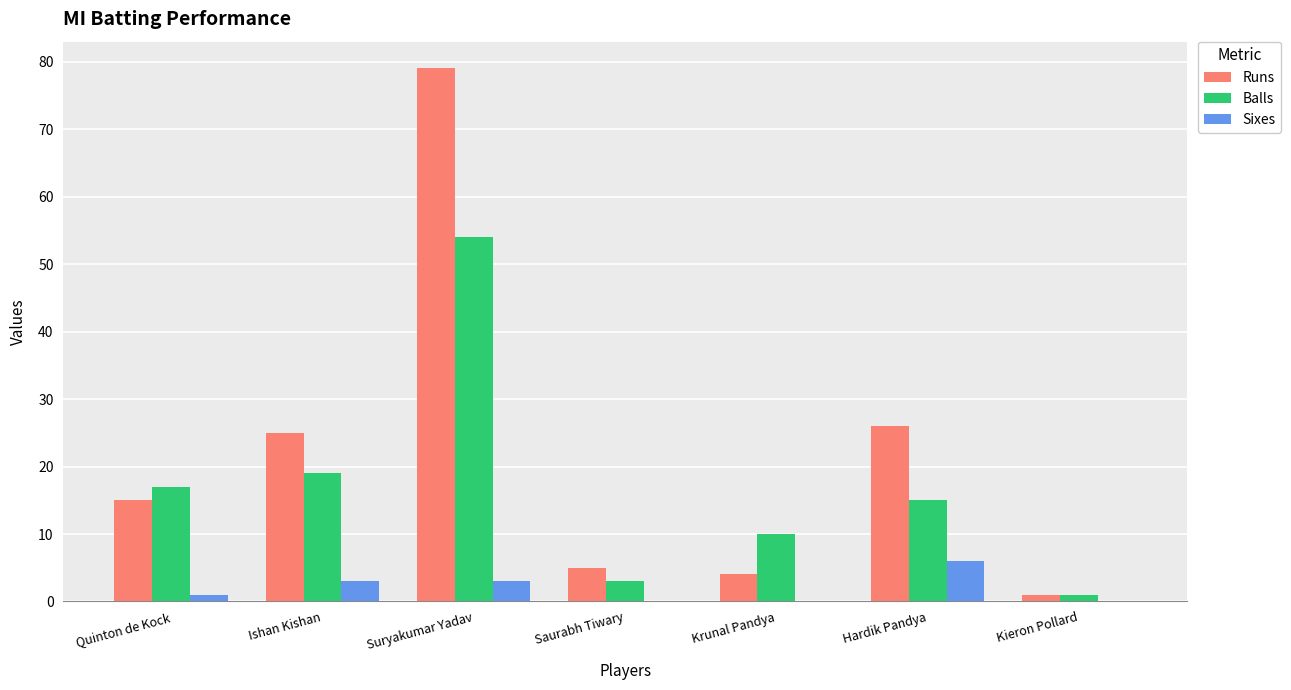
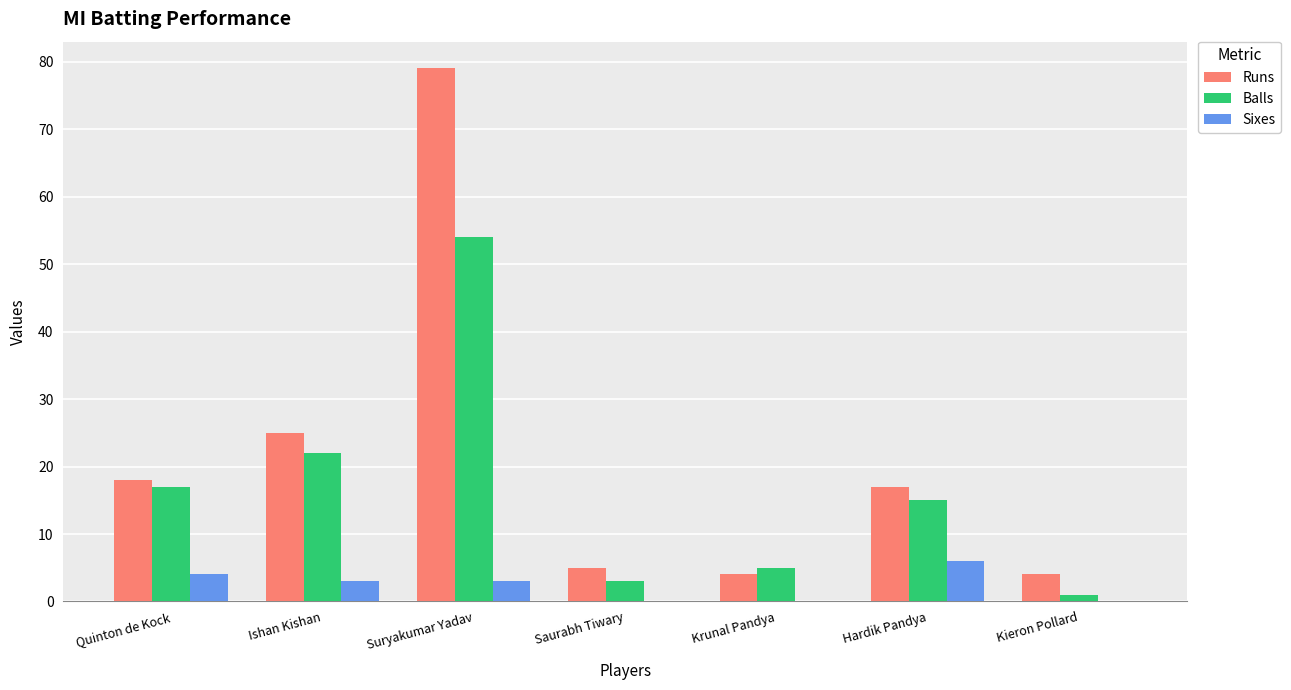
  {
    "Runs": {
-     "Quinton de Kock": 15,
+     "Quinton de Kock": 18,
      "Ishan Kishan": 25,
      "Suryakumar Yadav": 79,
      "Saurabh Tiwary": 5,
      "Krunal Pandya": 4,
-     "Hardik Pandya": 26,
-     "Kieron Pollard": 1
+     "Hardik Pandya": 17,
+     "Kieron Pollard": 4
    },
    "Balls": {
      "Quinton de Kock": 17,
-     "Ishan Kishan": 19,
+     "Ishan Kishan": 22,
      "Suryakumar Yadav": 54,
      "Saurabh Tiwary": 3,
-     "Krunal Pandya": 10,
+     "Krunal Pandya": 5,
      "Hardik Pandya": 15,
      "Kieron Pollard": 1
    },
    "Sixes": {
-     "Quinton de Kock": 1,
+     "Quinton de Kock": 4,
      "Ishan Kishan": 3,
      "Suryakumar Yadav": 3,
      "Saurabh Tiwary": 0,
      "Krunal Pandya": 0,
      "Hardik Pandya": 6,
      "Kieron Pollard": 0
    }
  }
